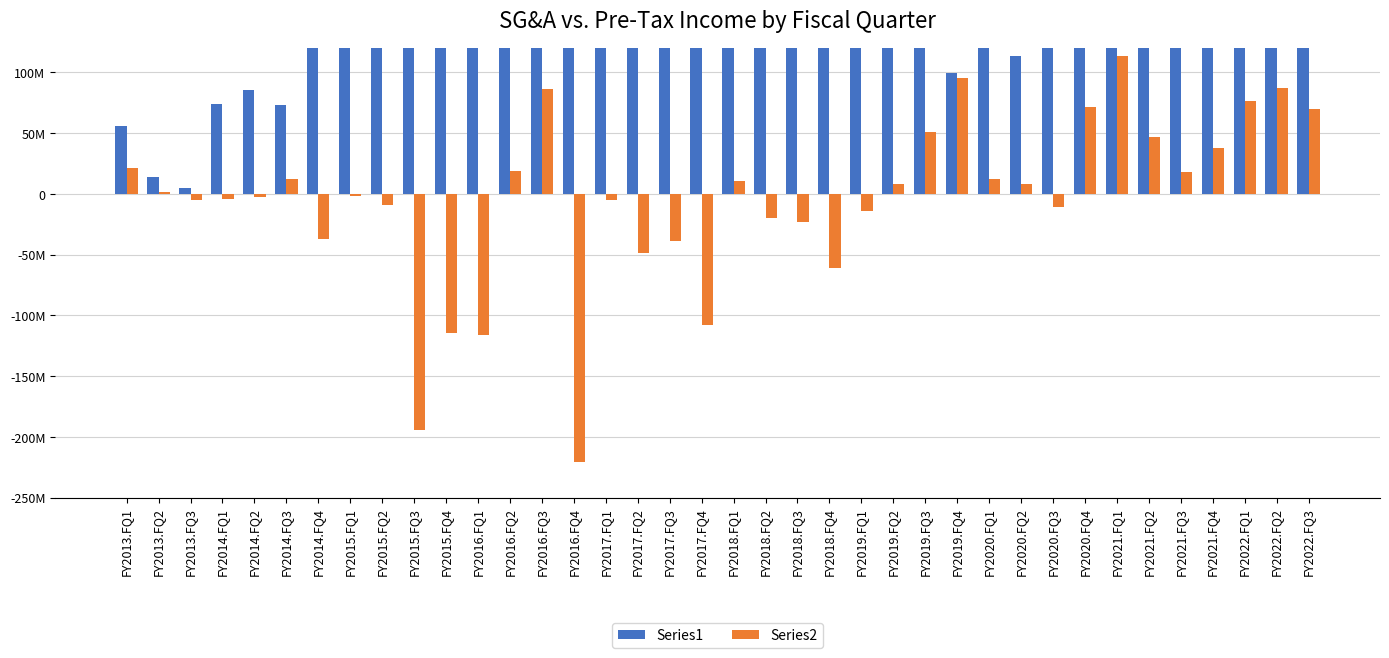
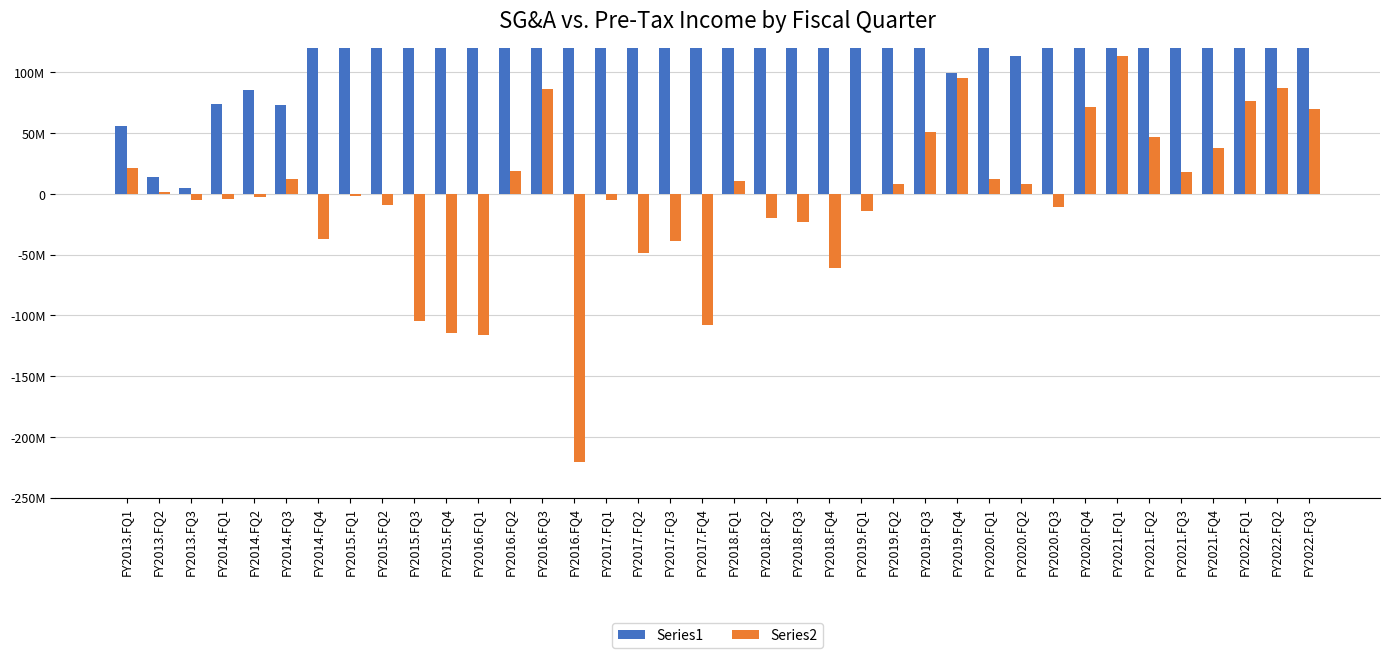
  {
    "Series1": {
      "FY2013.FQ1": 56000000,
      "FY2013.FQ2": 14000000,
      "FY2013.FQ3": 5000000,
      "FY2014.FQ1": 74000000,
      "FY2014.FQ2": 85000000,
      "FY2014.FQ3": 74000000,
      "FY2018.FQ4": 120000000,
      "FY2019.FQ4": 99000000,
      "FY2020.FQ2": 113000000
    },
    "Series2": {
      "FY2013.FQ1": 22000000,
      "FY2013.FQ3": -5000000,
      "FY2014.FQ1": -4000000,
      "FY2014.FQ2": -3000000,
      "FY2014.FQ3": 12000000,
      "FY2014.FQ4": -37000000,
      "FY2015.FQ2": -9000000,
-     "FY2015.FQ3": -194000000,
+     "FY2015.FQ3": -104000000,
      "FY2015.FQ4": -114000000,
      "FY2016.FQ1": -116000000,
      "FY2016.FQ2": 19000000,
      "FY2016.FQ3": 86000000,
      "FY2016.FQ4": -221000000,
      "FY2017.FQ1": -5000000,
      "FY2017.FQ2": -49000000,
      "FY2017.FQ3": -39000000,
      "FY2017.FQ4": -108000000,
      "FY2018.FQ1": 11000000,
      "FY2018.FQ2": -20000000,
      "FY2018.FQ3": -23000000,
      "FY2018.FQ4": -61000000,
      "FY2019.FQ1": -14000000,
      "FY2019.FQ2": 8000000,
      "FY2019.FQ3": 51000000,
      "FY2019.FQ4": 96000000,
      "FY2020.FQ1": 13000000,
      "FY2020.FQ2": 8000000,
      "FY2020.FQ3": -11000000,
      "FY2020.FQ4": 72000000,
      "FY2021.FQ1": 113000000,
      "FY2021.FQ2": 47000000,
      "FY2021.FQ3": 18000000,
      "FY2021.FQ4": 38000000,
      "FY2022.FQ1": 76000000,
      "FY2022.FQ2": 88000000,
      "FY2022.FQ3": 70000000
    }
  }
